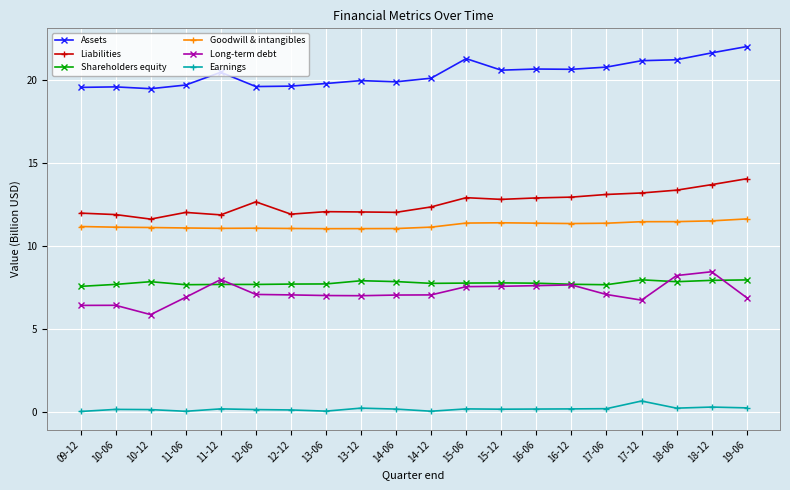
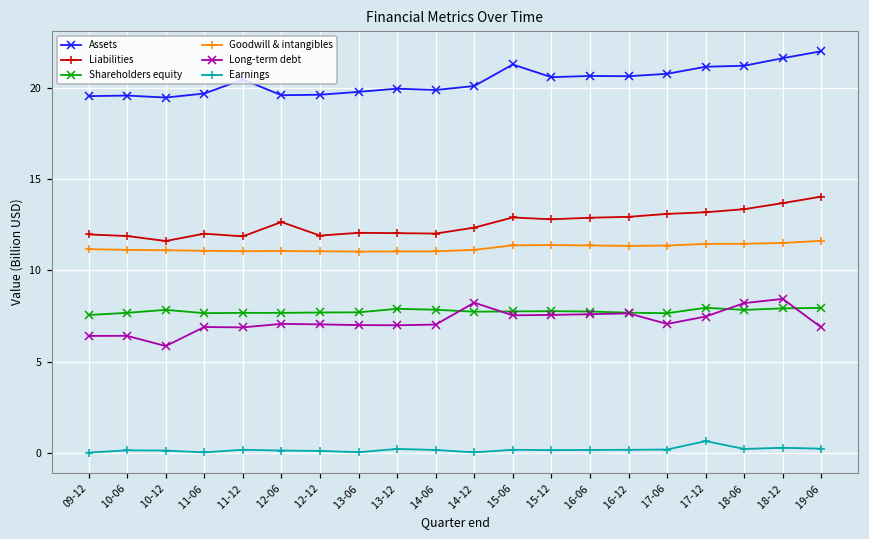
  {
    "Assets": {
      "09-12": 19.5,
      "10-06": 19.6,
      "10-12": 19.5,
      "11-06": 19.7,
      "12-06": 19.6,
      "12-12": 19.6,
      "13-06": 19.8,
      "13-12": 19.9,
      "14-06": 19.9,
      "14-12": 20.1,
      "15-06": 21.3,
      "15-12": 20.6,
      "16-06": 20.6,
      "16-12": 20.6,
      "17-06": 20.8,
      "17-12": 21.1,
      "18-06": 21.2,
      "18-12": 21.6,
      "19-06": 22.0
    },
    "Liabilities": {
      "09-12": 12.0,
      "10-06": 11.9,
      "10-12": 11.6,
      "11-06": 12.0,
      "11-12": 11.9,
      "12-06": 12.7,
      "12-12": 11.9,
      "13-06": 12.1,
      "13-12": 12.0,
      "14-06": 12.0,
      "14-12": 12.3,
      "15-06": 12.9,
      "15-12": 12.8,
      "16-06": 12.9,
      "16-12": 12.9,
      "17-06": 13.1,
      "17-12": 13.2,
      "18-06": 13.4,
      "18-12": 13.7,
      "19-06": 14.0
    },
    "Shareholders equity": {
      "09-12": 7.6,
      "10-06": 7.7,
      "10-12": 7.8,
      "11-06": 7.7,
      "11-12": 7.7,
      "12-06": 7.7,
      "12-12": 7.7,
      "13-06": 7.7,
      "13-12": 7.9,
      "14-06": 7.9,
      "14-12": 7.7,
      "15-06": 7.8,
      "15-12": 7.8,
      "17-06": 7.7,
      "17-12": 8.0,
      "18-06": 7.8,
      "18-12": 7.9,
      "19-06": 8.0
    },
    "Goodwill & intangibles": {
      "09-12": 11.2,
      "10-06": 11.1,
      "10-12": 11.1,
      "11-06": 11.1,
      "11-12": 11.1,
      "12-06": 11.1,
      "12-12": 11.0,
      "13-06": 11.0,
      "13-12": 11.0,
      "14-06": 11.0,
      "14-12": 11.1,
      "15-06": 11.4,
      "15-12": 11.4,
      "16-06": 11.4,
      "16-12": 11.3,
      "17-06": 11.4,
      "17-12": 11.5,
      "18-06": 11.5,
      "18-12": 11.5,
      "19-06": 11.6
    },
    "Long-term debt": {
      "09-12": 6.4,
      "10-06": 6.4,
      "10-12": 5.9,
      "11-06": 6.9,
-     "11-12": 8.0,
+     "11-12": 6.9,
      "12-06": 7.1,
      "12-12": 7.1,
      "13-06": 7.0,
      "13-12": 7.0,
      "14-06": 7.0,
-     "14-12": 7.1,
+     "14-12": 8.2,
      "15-06": 7.5,
      "15-12": 7.6,
      "17-06": 7.1,
-     "17-12": 6.7,
+     "17-12": 7.5,
      "18-06": 8.2,
      "18-12": 8.4,
      "19-06": 6.9
    },
    "Earnings": {
      "09-12": 0.0,
      "10-06": 0.2,
      "10-12": 0.1,
      "11-06": 0.0,
      "11-12": 0.2,
      "12-06": 0.1,
      "12-12": 0.1,
      "13-06": 0.1,
      "13-12": 0.2,
      "14-06": 0.2,
      "14-12": 0.1,
      "15-06": 0.2,
      "15-12": 0.2,
      "16-06": 0.2,
      "16-12": 0.2,
      "17-06": 0.2,
      "17-12": 0.7,
      "18-06": 0.2,
      "18-12": 0.3,
      "19-06": 0.3
    }
  }
